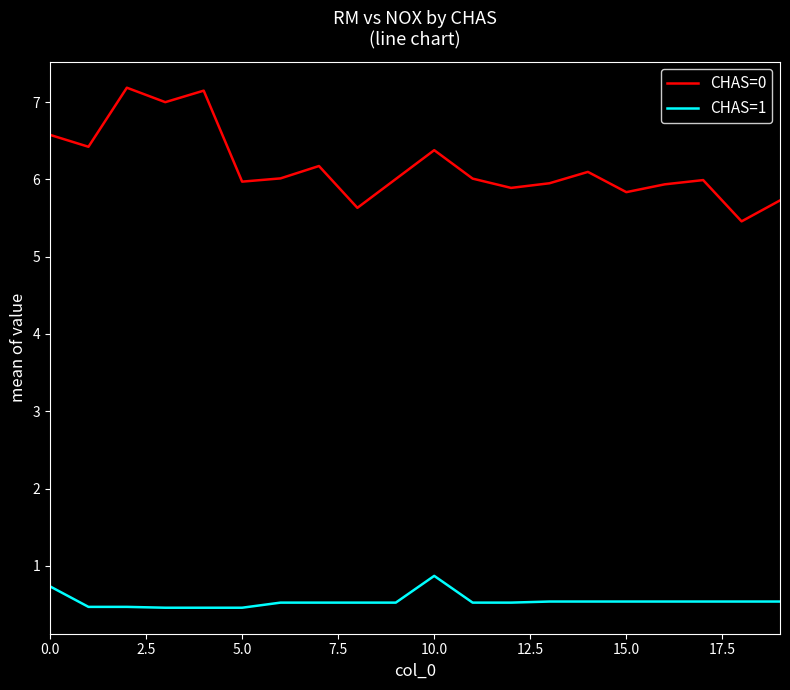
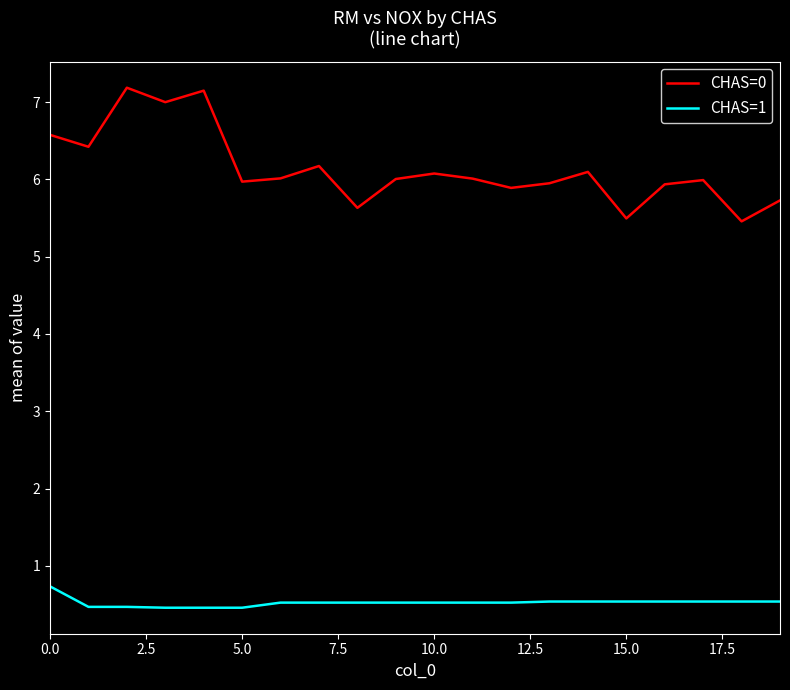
  {
    "CHAS=0": {
      "0.0": 6.6,
      "5.0": 6.0,
-     "10.0": 6.4,
-     "15.0": 5.8
+     "10.0": 6.1,
+     "15.0": 5.5
    },
    "CHAS=1": {
      "0.0": 0.7,
      "5.0": 0.5,
-     "10.0": 0.9,
+     "10.0": 0.5,
      "15.0": 0.5
    }
  }
